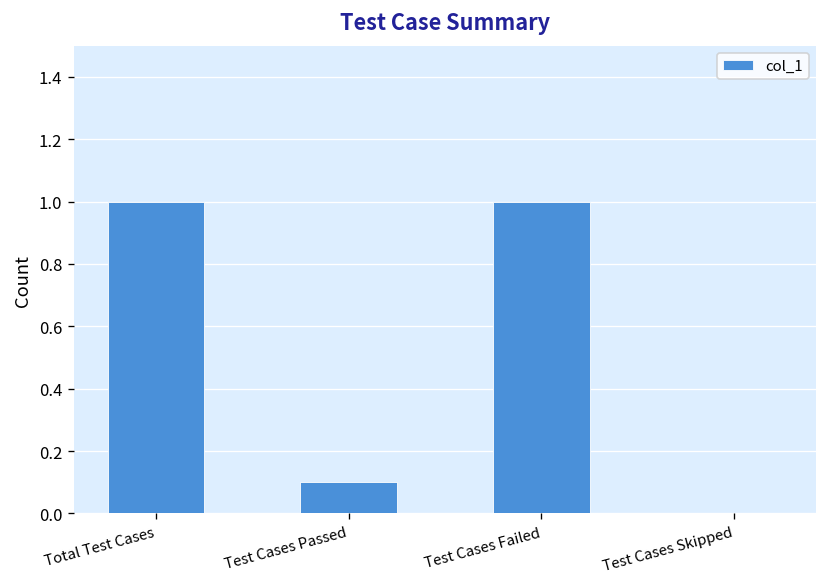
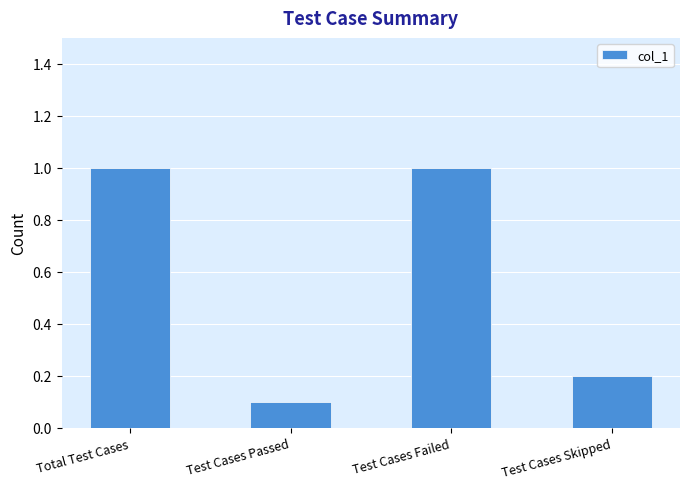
  {
    "Total Test Cases": 1.0,
    "Test Cases Passed": 0.1,
    "Test Cases Failed": 1.0,
-   "Test Cases Skipped": 0.0
+   "Test Cases Skipped": 0.2
  }
